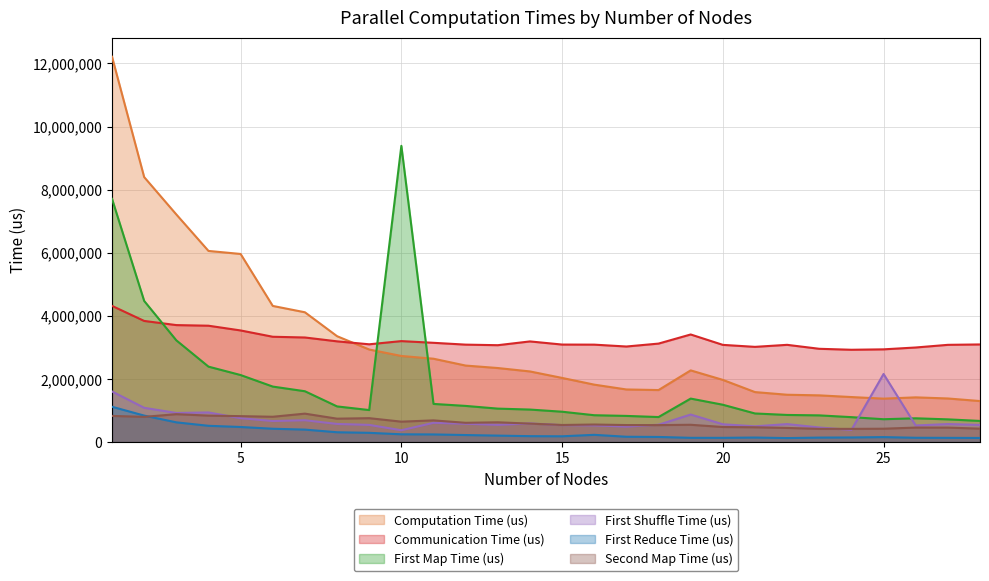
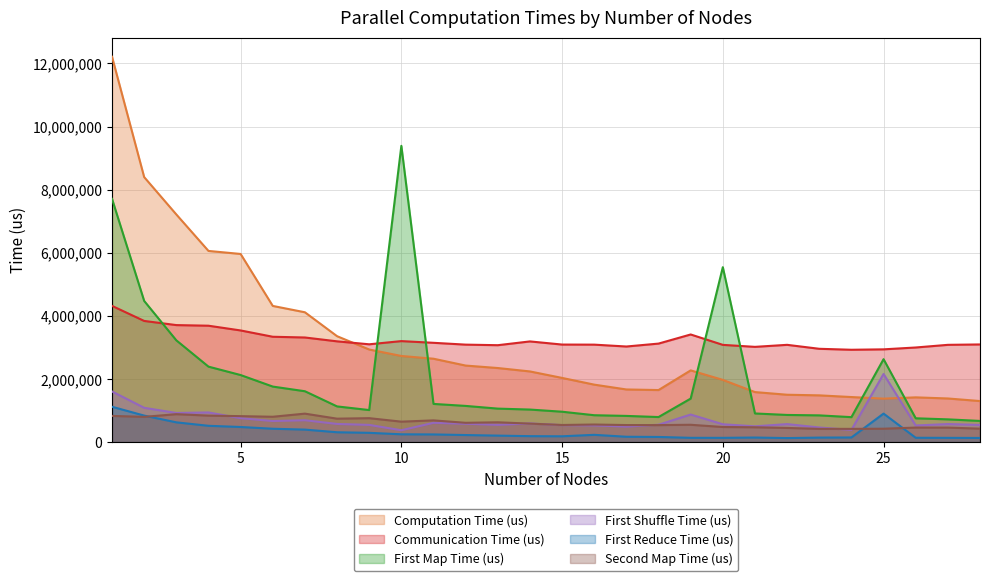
  {
    "First Map Time (us)": {
      "5": "2,100,000",
      "10": "9,400,000",
      "15": "1,000,000",
-     "20": "1,200,000",
-     "25": "700,000"
+     "20": "5,500,000",
+     "25": "2,600,000"
    },
    "First Shuffle Time (us)": {
      "10": "400,000",
      "20": "600,000",
      "25": "2,200,000"
    },
    "First Reduce Time (us)": {
      "5": "500,000",
      "10": "200,000",
      "15": "200,000",
      "20": "100,000",
-     "25": "200,000"
+     "25": "900,000"
    }
  }
